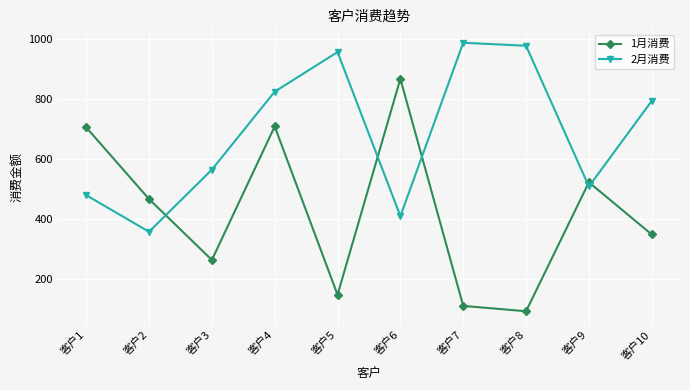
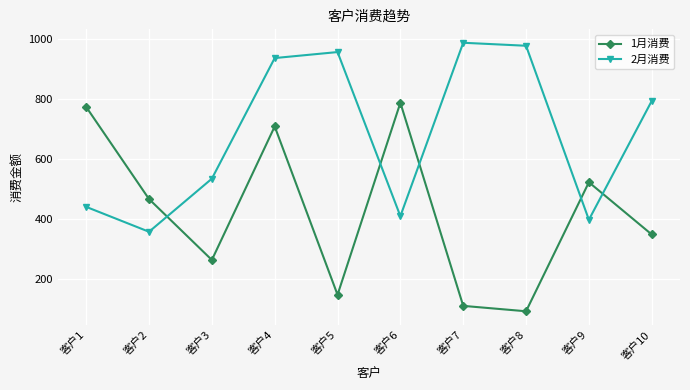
  {
    "1月消费": {
-     "客户1": 710,
+     "客户1": 770,
      "客户2": 470,
      "客户3": 260,
      "客户4": 710,
      "客户5": 150,
-     "客户6": 870,
+     "客户6": 790,
      "客户7": 110,
      "客户8": 90,
      "客户9": 520,
      "客户10": 350
    },
    "2月消费": {
-     "客户1": 480,
+     "客户1": 440,
      "客户2": 360,
-     "客户3": 560,
-     "客户4": 820,
+     "客户3": 530,
+     "客户4": 940,
      "客户5": 960,
      "客户6": 410,
      "客户7": 990,
      "客户8": 980,
-     "客户9": 510,
+     "客户9": 400,
      "客户10": 790
    }
  }
